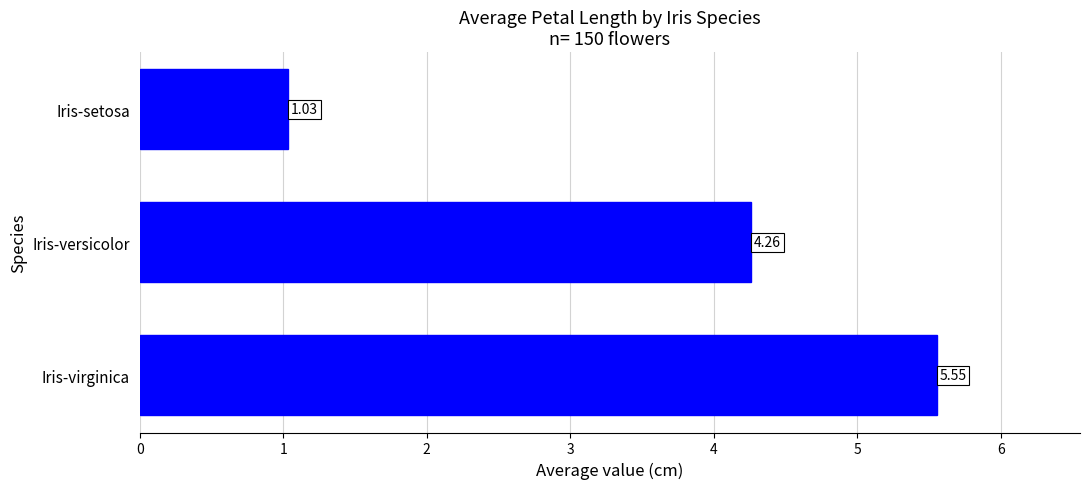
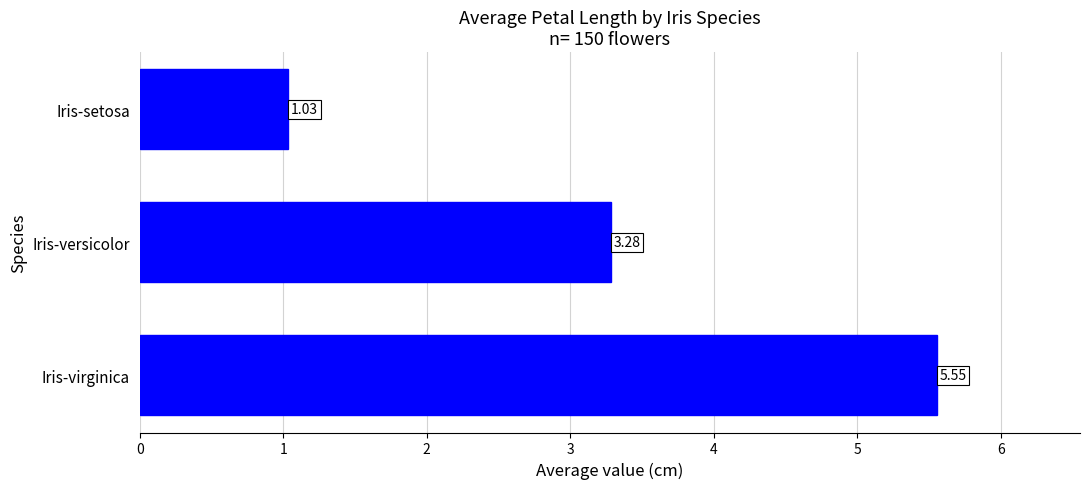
  {
-   "Iris-versicolor": 4.26
+   "Iris-versicolor": 3.28
  }
